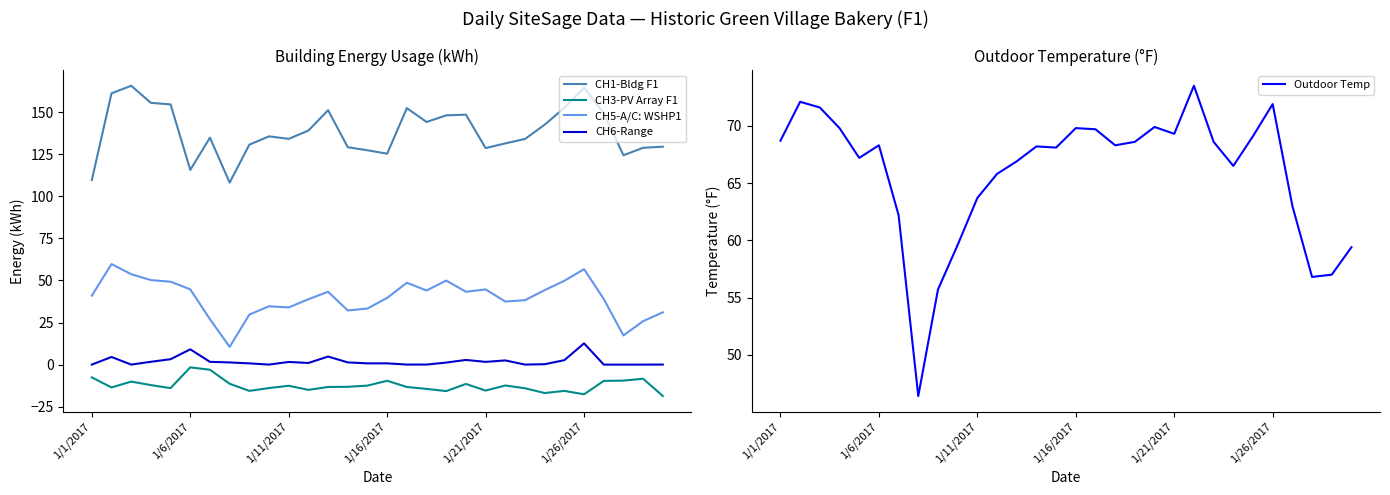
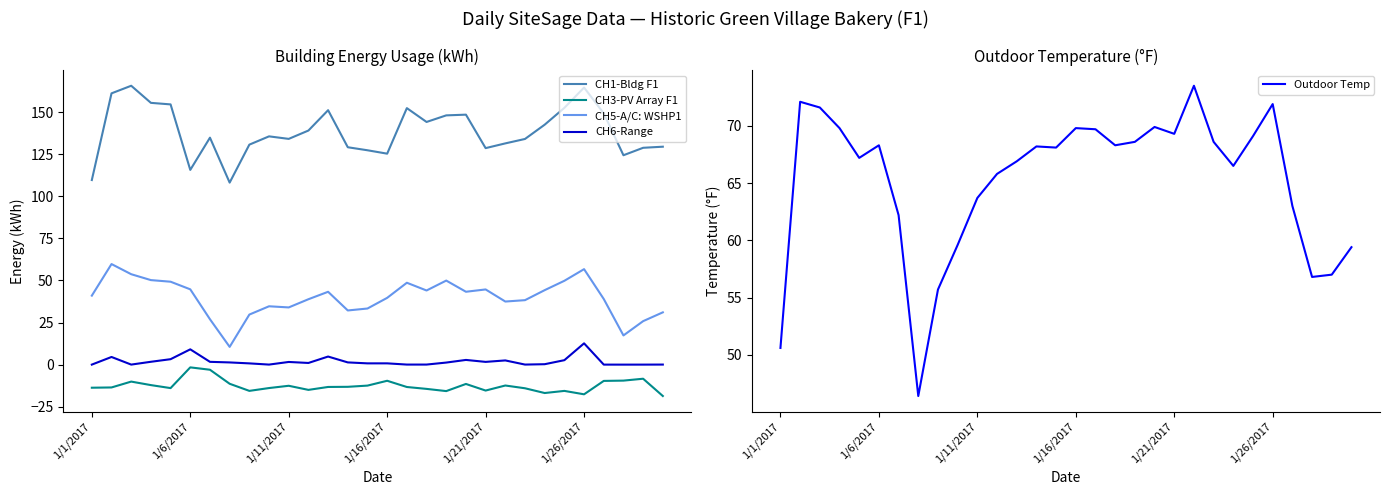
  {
    "Building Energy Usage (kWh)": {
      "CH1-Bldg F1": {
        "1/1/2017": 110,
        "1/6/2017": 116,
        "1/11/2017": 134,
        "1/16/2017": 125,
        "1/21/2017": 129
      },
      "CH3-PV Array F1": {
-       "1/1/2017": -8,
+       "1/1/2017": -14,
        "1/6/2017": -2,
        "1/11/2017": -13,
        "1/16/2017": -10,
        "1/21/2017": -15,
        "1/26/2017": -18
      },
      "CH5-A/C: WSHP1": {
        "1/1/2017": 41,
        "1/6/2017": 45,
        "1/11/2017": 34,
        "1/16/2017": 40,
        "1/21/2017": 45,
        "1/26/2017": 57
      },
      "CH6-Range": {
        "1/1/2017": 0,
        "1/6/2017": 9,
        "1/11/2017": 2,
        "1/16/2017": 1,
        "1/21/2017": 2,
        "1/26/2017": 13
      }
    },
    "Outdoor Temperature (°F)": {
-     "1/1/2017": 68.7,
+     "1/1/2017": 50.6,
      "1/6/2017": 68.3,
      "1/11/2017": 63.7,
      "1/16/2017": 69.8,
      "1/21/2017": 69.3,
      "1/26/2017": 71.9
    }
  }
